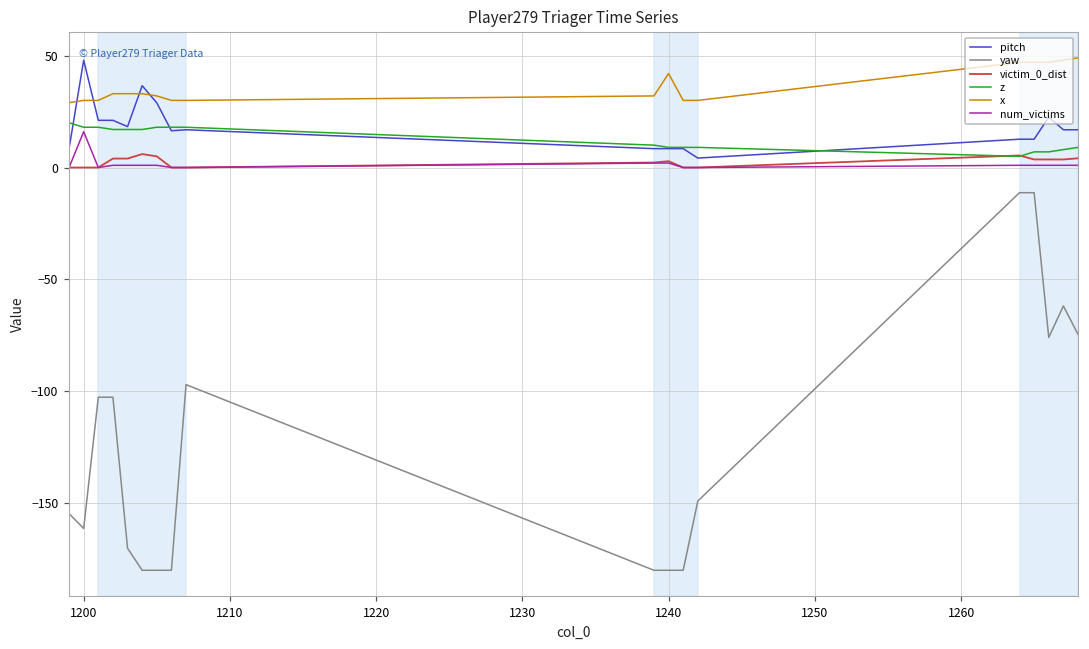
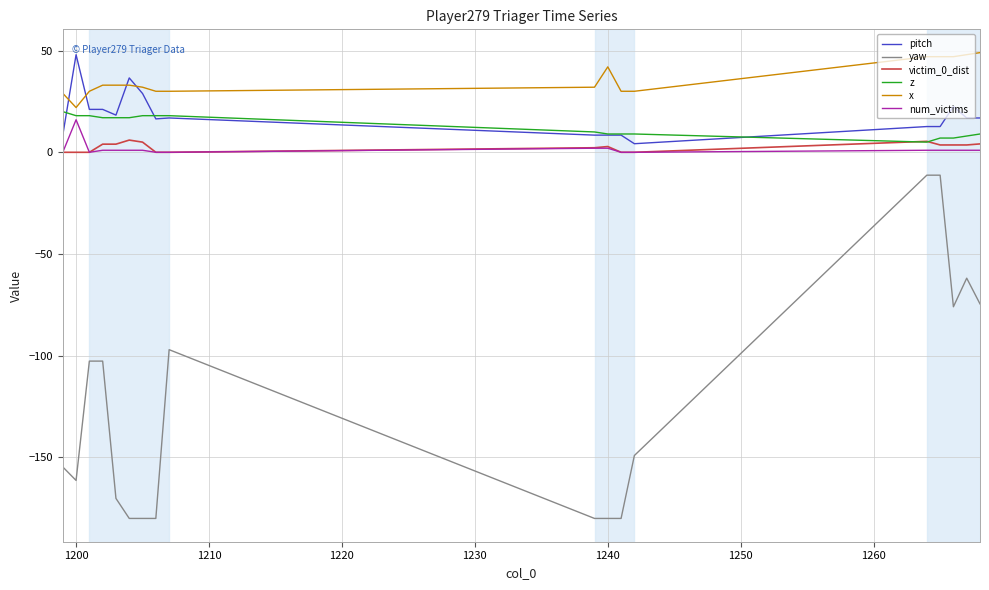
  {
    "pitch": {
      "1200": 48
    },
    "yaw": {
      "1200": -161,
      "1240": -180
    },
    "victim_0_dist": {
      "1200": 0
    },
    "z": {
      "1200": 18
    },
    "x": {
-     "1200": 30,
+     "1200": 22,
      "1240": 42
    },
    "num_victims": {
      "1200": 16
    }
  }
